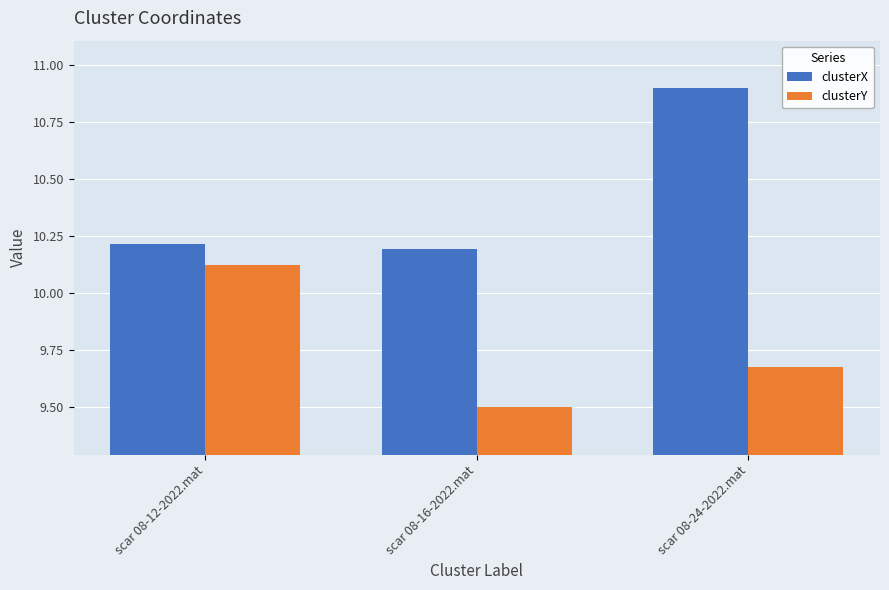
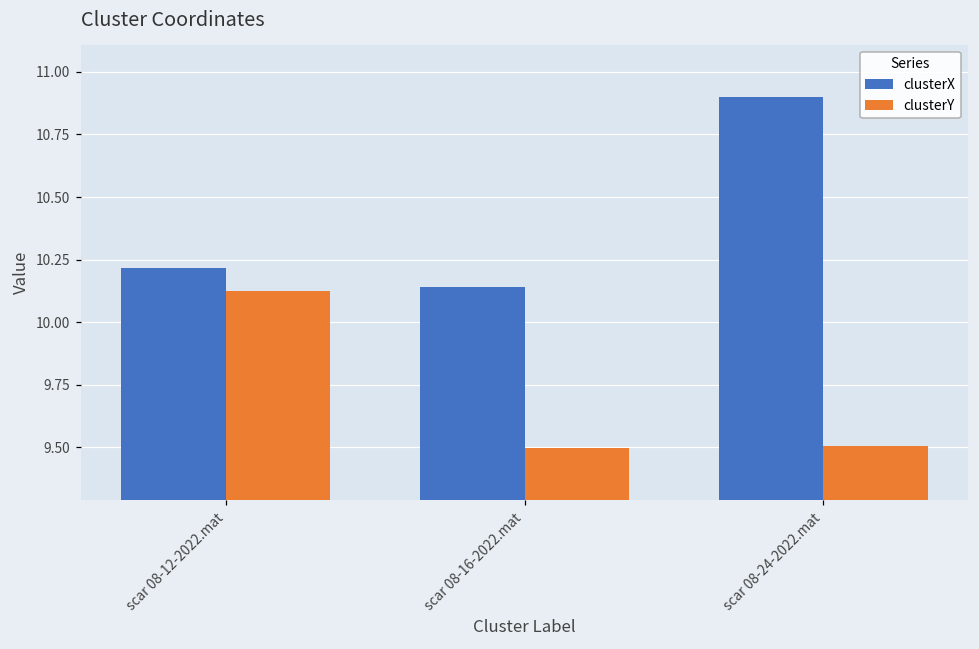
  {
    "clusterX": {
      "scar 08-12-2022.mat": 10.21,
-     "scar 08-16-2022.mat": 10.19,
+     "scar 08-16-2022.mat": 10.14,
      "scar 08-24-2022.mat": 10.90
    },
    "clusterY": {
      "scar 08-12-2022.mat": 10.12,
      "scar 08-16-2022.mat": 9.50,
-     "scar 08-24-2022.mat": 9.67
+     "scar 08-24-2022.mat": 9.50
    }
  }
